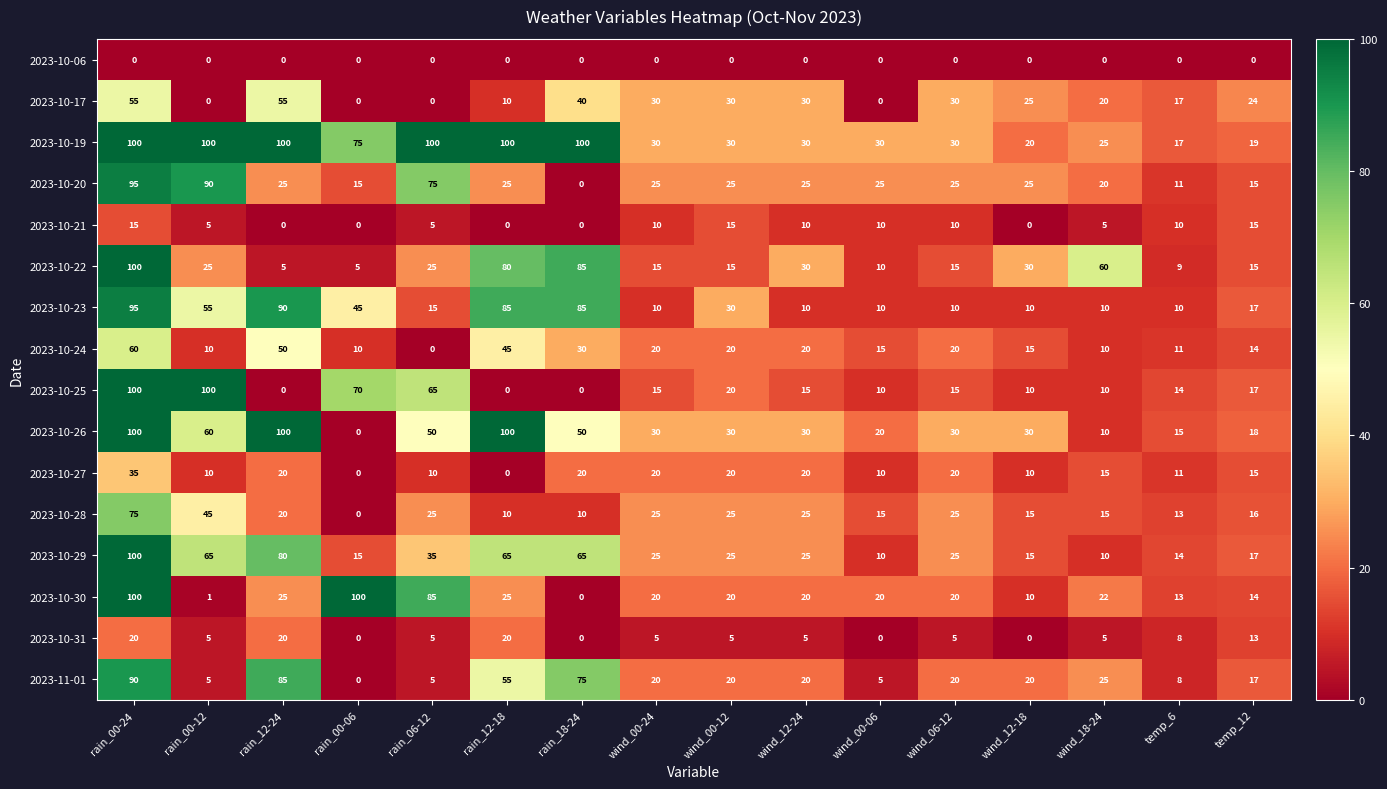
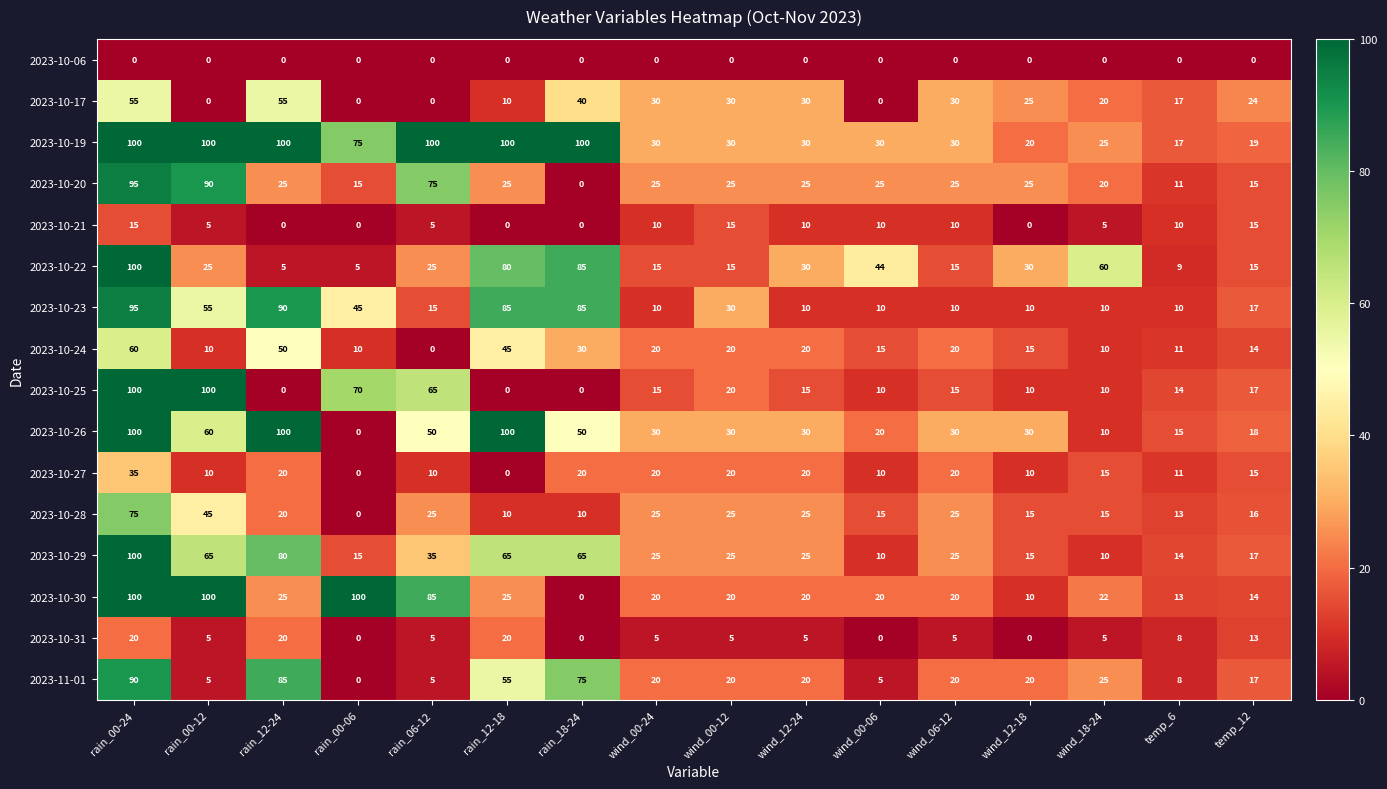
  {
    "2023-10-22": {
      "rain_00-24": 100,
      "rain_00-12": 25,
      "rain_12-24": 5,
      "rain_00-06": 5,
      "rain_06-12": 25,
      "rain_12-18": 80,
      "rain_18-24": 85,
      "wind_00-24": 15,
      "wind_00-12": 15,
      "wind_12-24": 30,
-     "wind_00-06": 10,
+     "wind_00-06": 44,
      "wind_06-12": 15,
      "wind_12-18": 30,
      "wind_18-24": 60,
      "temp_6": 9,
      "temp_12": 15
    },
    "2023-10-30": {
      "rain_00-24": 100,
-     "rain_00-12": 1,
+     "rain_00-12": 100,
      "rain_12-24": 25,
      "rain_00-06": 100,
      "rain_06-12": 85,
      "rain_12-18": 25,
      "rain_18-24": 0,
      "wind_00-24": 20,
      "wind_00-12": 20,
      "wind_12-24": 20,
      "wind_00-06": 20,
      "wind_06-12": 20,
      "wind_12-18": 10,
      "wind_18-24": 22,
      "temp_6": 13,
      "temp_12": 14
    }
  }
